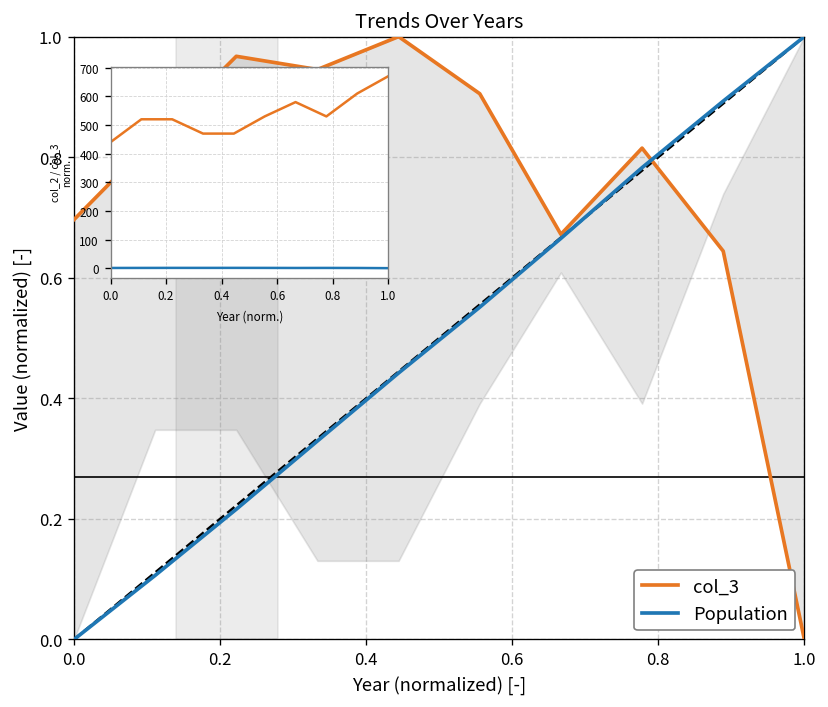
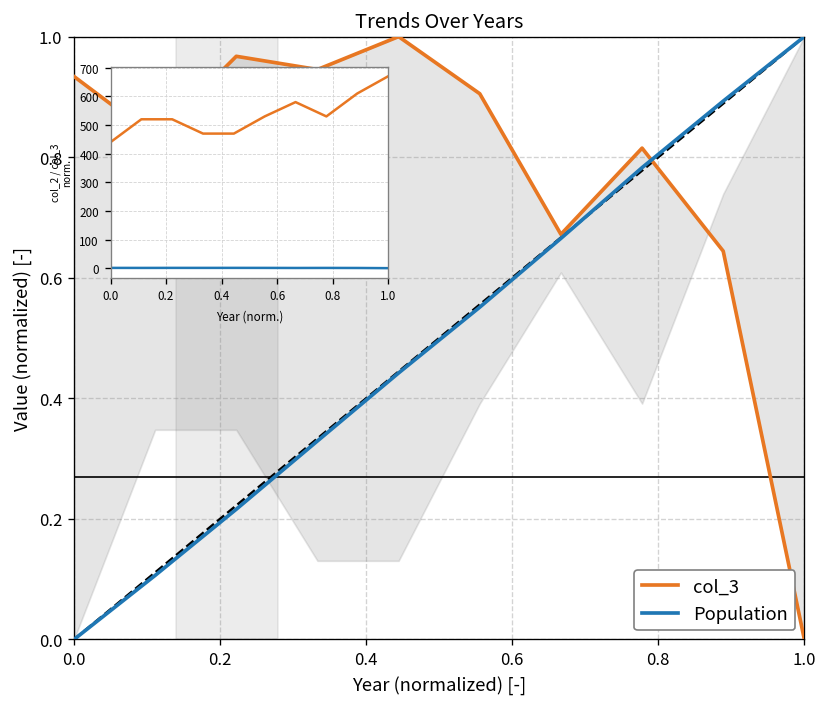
  {
    "col_3": {
-     "0.0": 0.70,
+     "0.0": 0.93,
      "1.0": 0.00
    }
  }
